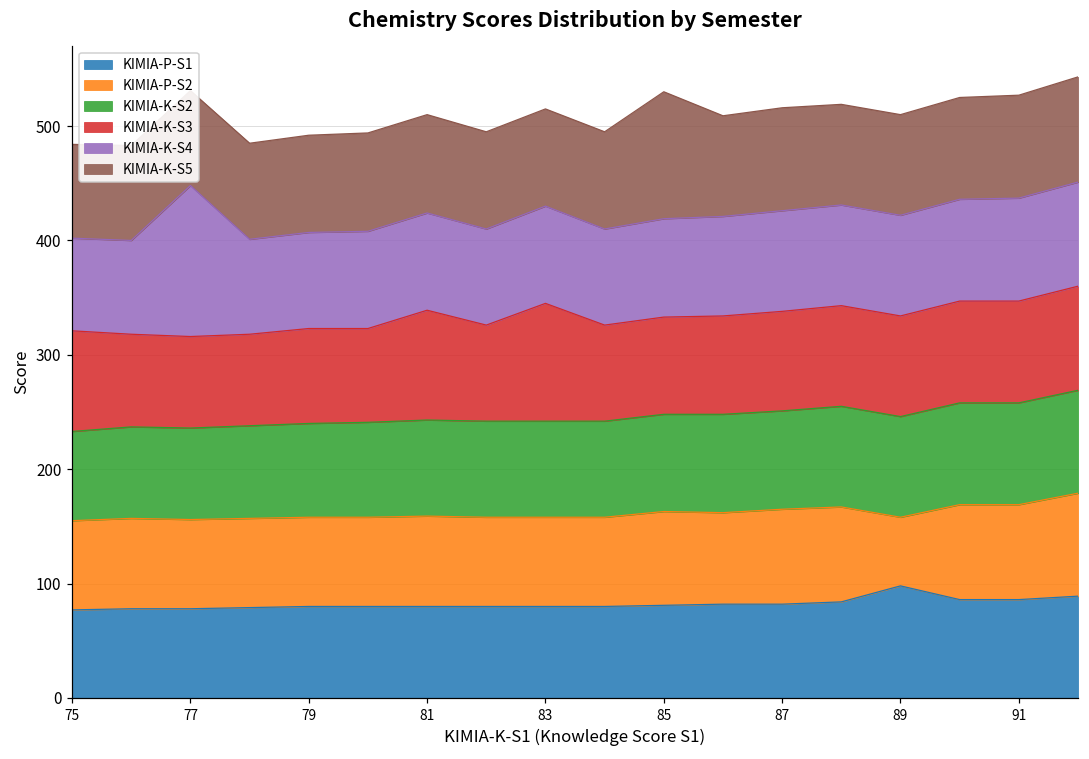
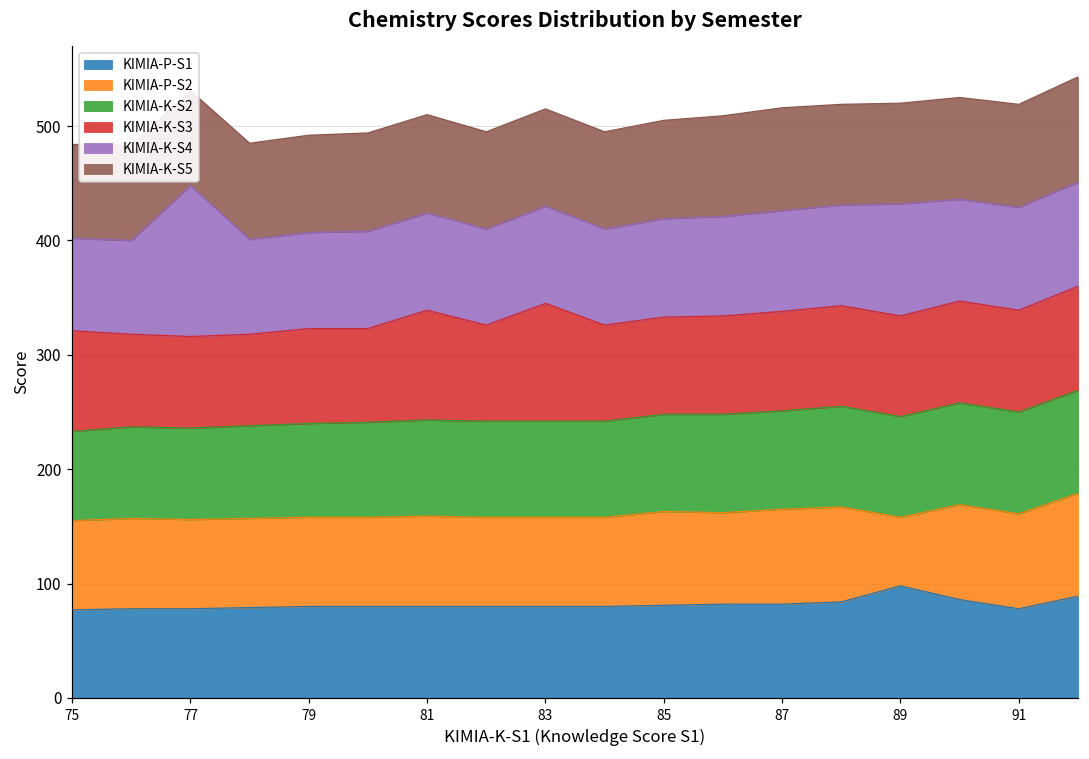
  {
    "KIMIA-P-S1": {
      "75": 77,
      "77": 78,
      "79": 80,
      "81": 80,
      "83": 80,
      "85": 81,
      "87": 82,
      "89": 98,
-     "91": 86
+     "91": 78
    },
    "KIMIA-P-S2": {
      "75": 78,
      "77": 78,
      "79": 78,
      "81": 79,
      "83": 78,
      "85": 82,
      "87": 83,
      "89": 60,
      "91": 83
    },
    "KIMIA-K-S2": {
      "75": 78,
      "77": 80,
      "79": 82,
      "81": 84,
      "83": 84,
      "85": 85,
      "87": 86,
      "89": 88,
      "91": 89
    },
    "KIMIA-K-S3": {
      "75": 88,
      "77": 80,
      "79": 83,
      "81": 96,
      "83": 103,
      "85": 85,
      "87": 87,
      "89": 88,
      "91": 89
    },
    "KIMIA-K-S4": {
      "75": 81,
      "77": 132,
      "79": 84,
      "81": 85,
      "83": 85,
      "85": 86,
      "87": 88,
-     "89": 88,
+     "89": 98,
      "91": 90
    },
    "KIMIA-K-S5": {
      "75": 82,
      "79": 85,
      "81": 86,
      "83": 85,
-     "85": 111,
+     "85": 86,
      "87": 90,
      "89": 88,
      "91": 90
    }
  }
